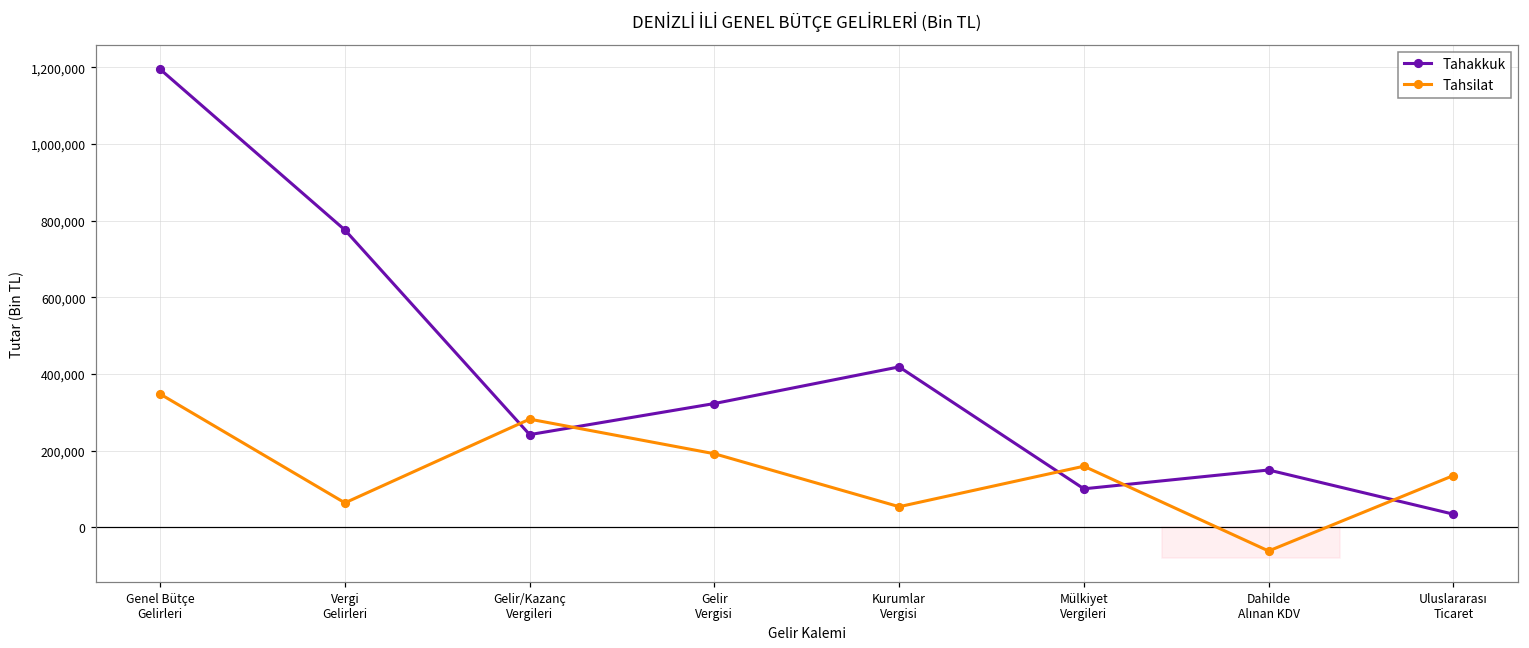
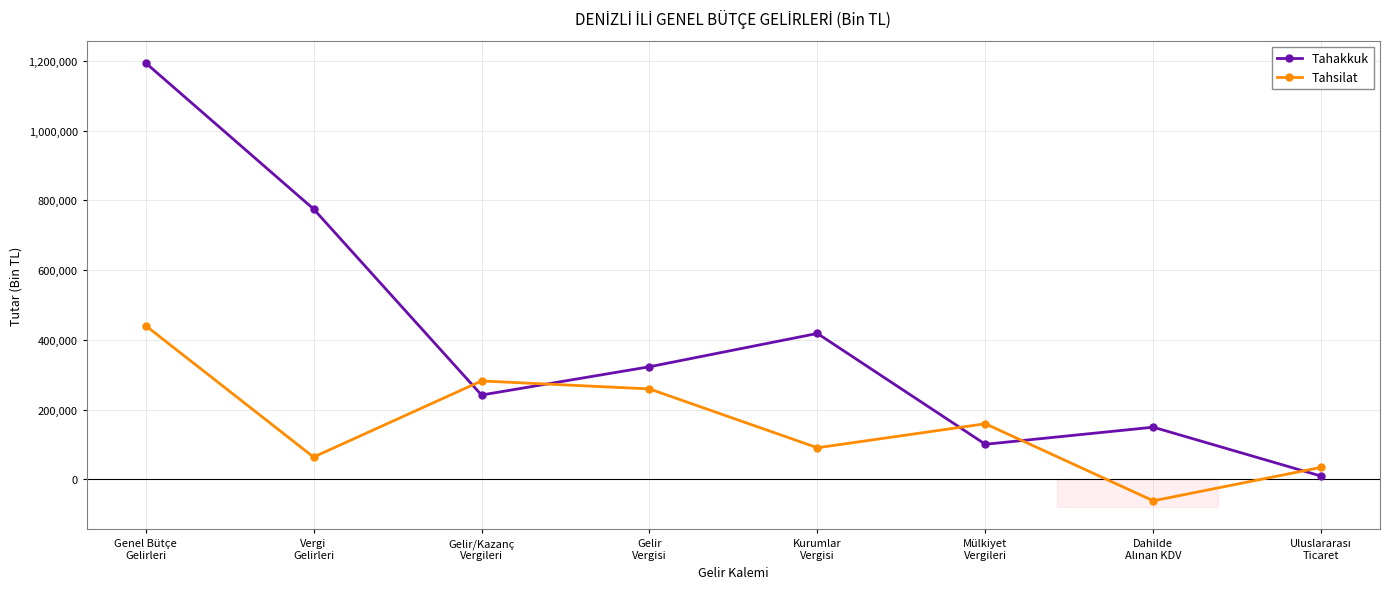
  {
    "Tahakkuk": {
      "Genel Bütçe Gelirleri": "1,190,000",
      "Vergi Gelirleri": "780,000",
      "Gelir/Kazanç Vergileri": "240,000",
      "Gelir Vergisi": "320,000",
      "Kurumlar Vergisi": "420,000",
      "Mülkiyet Vergileri": "100,000",
      "Dahilde Alınan KDV": "150,000",
-     "Uluslararası Ticaret": "30,000"
+     "Uluslararası Ticaret": "10,000"
    },
    "Tahsilat": {
-     "Genel Bütçe Gelirleri": "350,000",
+     "Genel Bütçe Gelirleri": "440,000",
      "Vergi Gelirleri": "60,000",
      "Gelir/Kazanç Vergileri": "280,000",
-     "Gelir Vergisi": "190,000",
-     "Kurumlar Vergisi": "50,000",
+     "Gelir Vergisi": "260,000",
+     "Kurumlar Vergisi": "90,000",
      "Mülkiyet Vergileri": "160,000",
      "Dahilde Alınan KDV": "-60,000",
-     "Uluslararası Ticaret": "130,000"
+     "Uluslararası Ticaret": "30,000"
    }
  }
